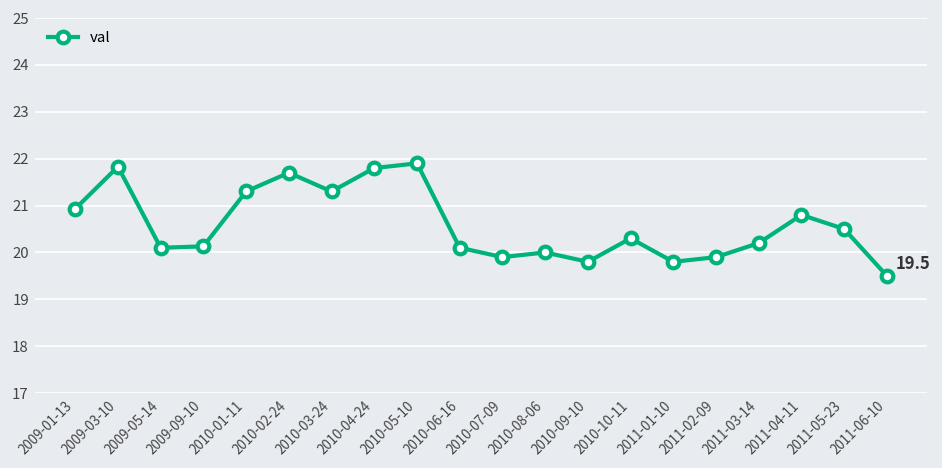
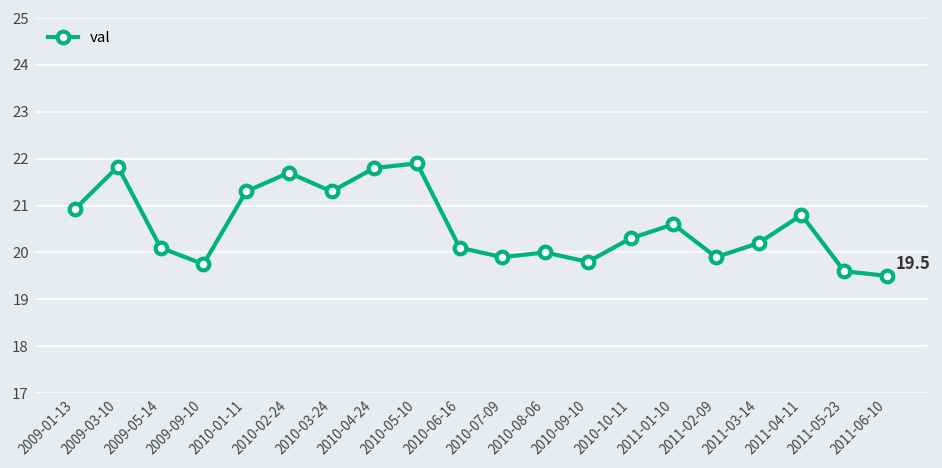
  {
    "2009-01-13": 20.9,
    "2009-03-10": 21.8,
    "2009-05-14": 20.1,
-   "2009-09-10": 20.1,
+   "2009-09-10": 19.8,
    "2010-01-11": 21.3,
    "2010-02-24": 21.7,
    "2010-03-24": 21.3,
    "2010-04-24": 21.8,
    "2010-05-10": 21.9,
    "2010-06-16": 20.1,
    "2010-07-09": 19.9,
    "2010-08-06": 20.0,
    "2010-09-10": 19.8,
    "2010-10-11": 20.3,
-   "2011-01-10": 19.8,
+   "2011-01-10": 20.6,
    "2011-02-09": 19.9,
    "2011-03-14": 20.2,
    "2011-04-11": 20.8,
-   "2011-05-23": 20.5
+   "2011-05-23": 19.6
  }
